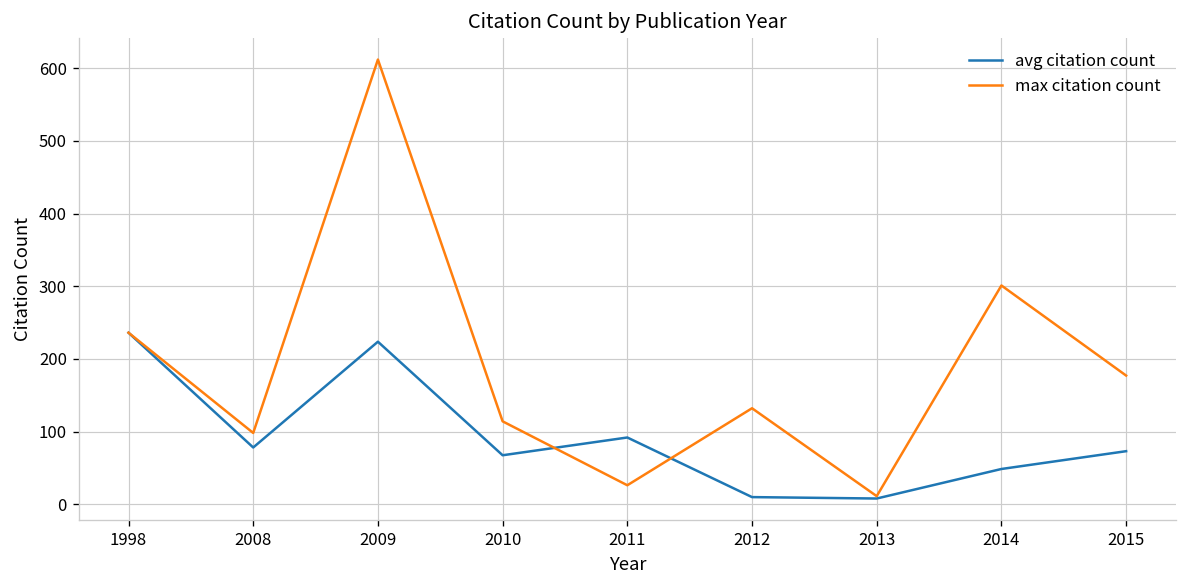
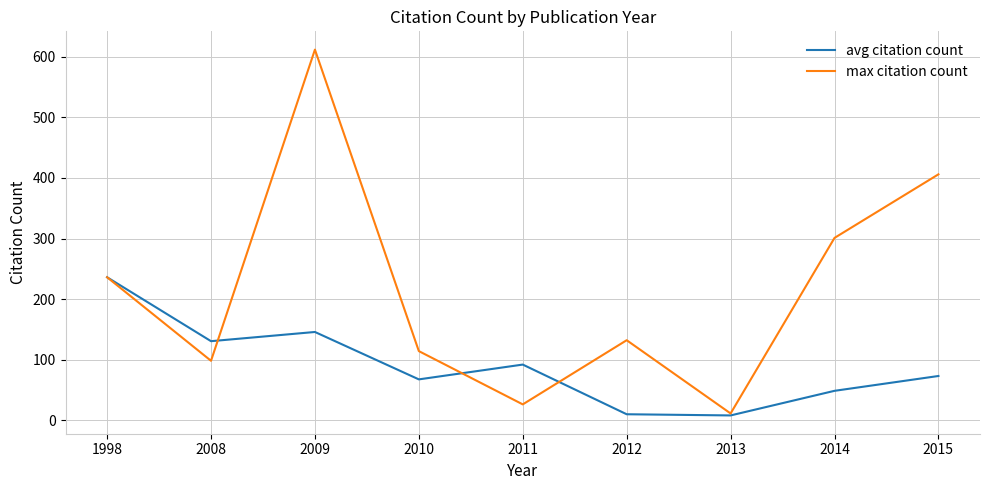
  {
    "avg citation count": {
-     "2008": 80,
-     "2009": 220,
+     "2008": 130,
+     "2009": 150,
      "2010": 70,
      "2011": 90,
      "2012": 10,
      "2014": 50,
      "2015": 70
    },
    "max citation count": {
      "2008": 100,
      "2009": 610,
      "2010": 110,
      "2011": 30,
      "2012": 130,
      "2014": 300,
-     "2015": 180
+     "2015": 410
    }
  }
